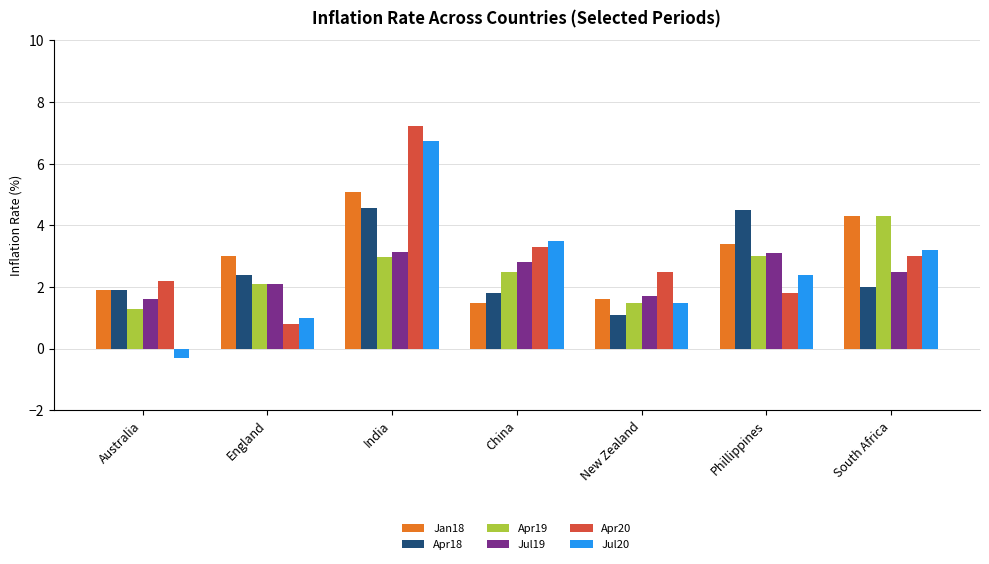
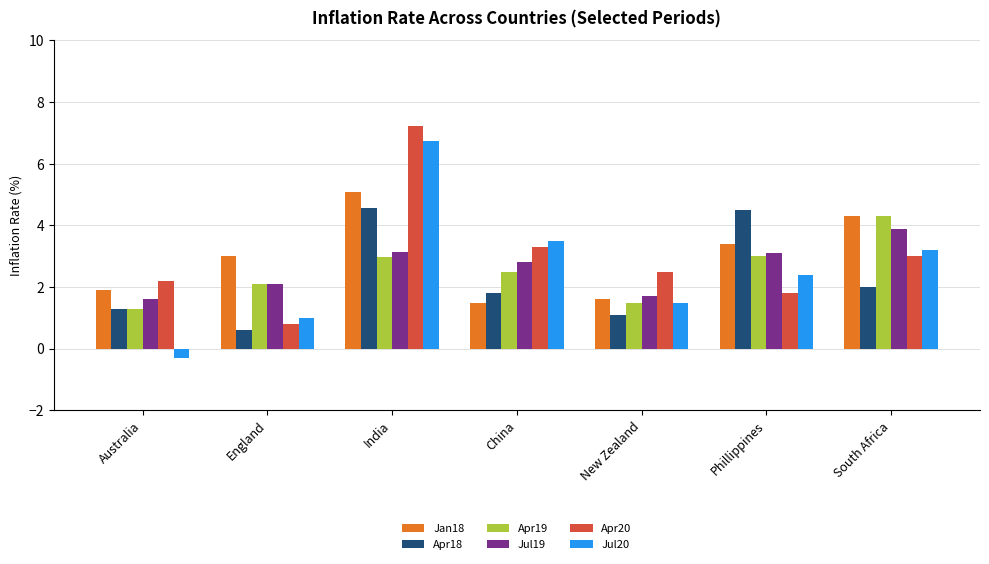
  {
    "Apr18": {
-     "Australia": 1.9,
-     "England": 2.4,
+     "Australia": 1.3,
+     "England": 0.6,
      "India": 4.6,
      "China": 1.8,
      "New Zealand": 1.1,
      "Phillippines": 4.5,
      "South Africa": 2.0
    },
    "Apr19": {
      "Australia": 1.3,
      "England": 2.1,
      "India": 3.0,
      "China": 2.5,
      "New Zealand": 1.5,
      "Phillippines": 3.0,
      "South Africa": 4.3
    },
    "Jul19": {
      "Australia": 1.6,
      "England": 2.1,
      "India": 3.2,
      "China": 2.8,
      "New Zealand": 1.7,
      "Phillippines": 3.1,
-     "South Africa": 2.5
+     "South Africa": 3.9
    },
    "Jul20": {
      "Australia": -0.3,
      "England": 1.0,
      "India": 6.7,
      "China": 3.5,
      "New Zealand": 1.5,
      "Phillippines": 2.4,
      "South Africa": 3.2
    }
  }
